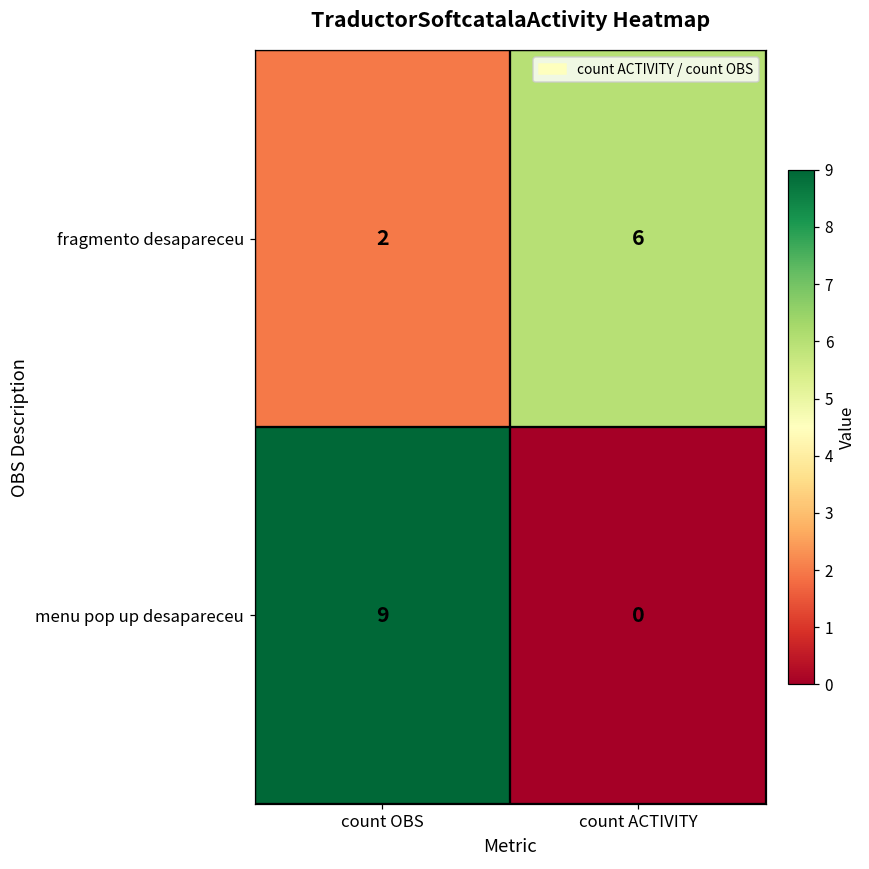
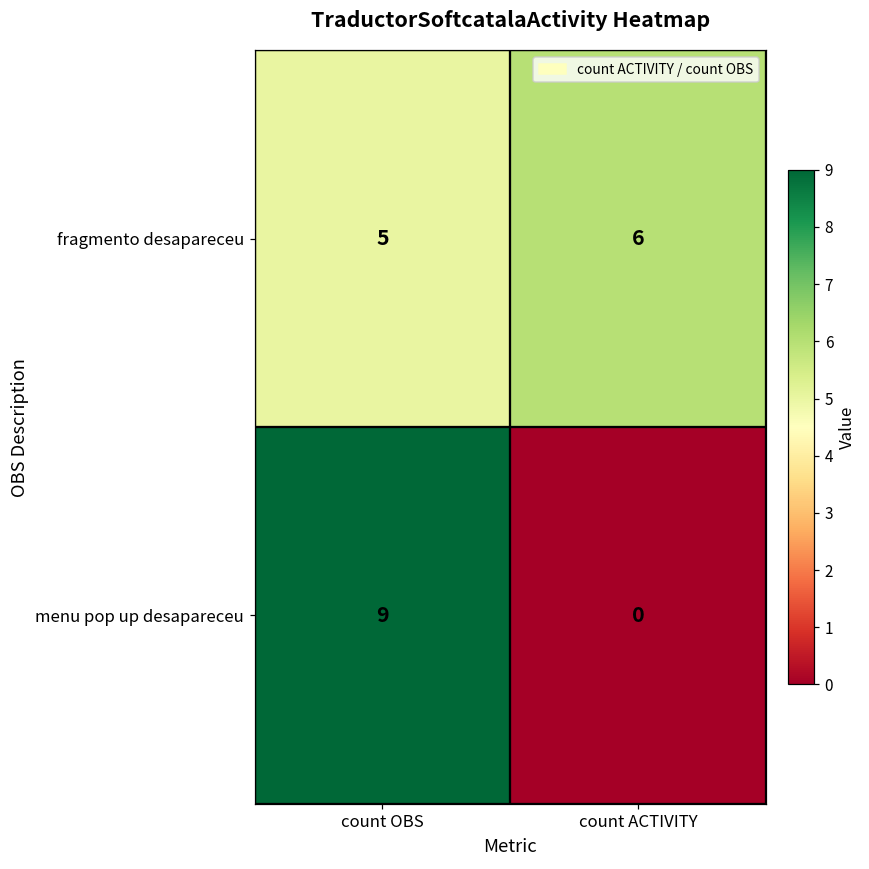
  {
    "fragmento desapareceu": {
-     "count OBS": 2,
+     "count OBS": 5,
      "count ACTIVITY": 6
    },
    "menu pop up desapareceu": {
      "count OBS": 9,
      "count ACTIVITY": 0
    }
  }
